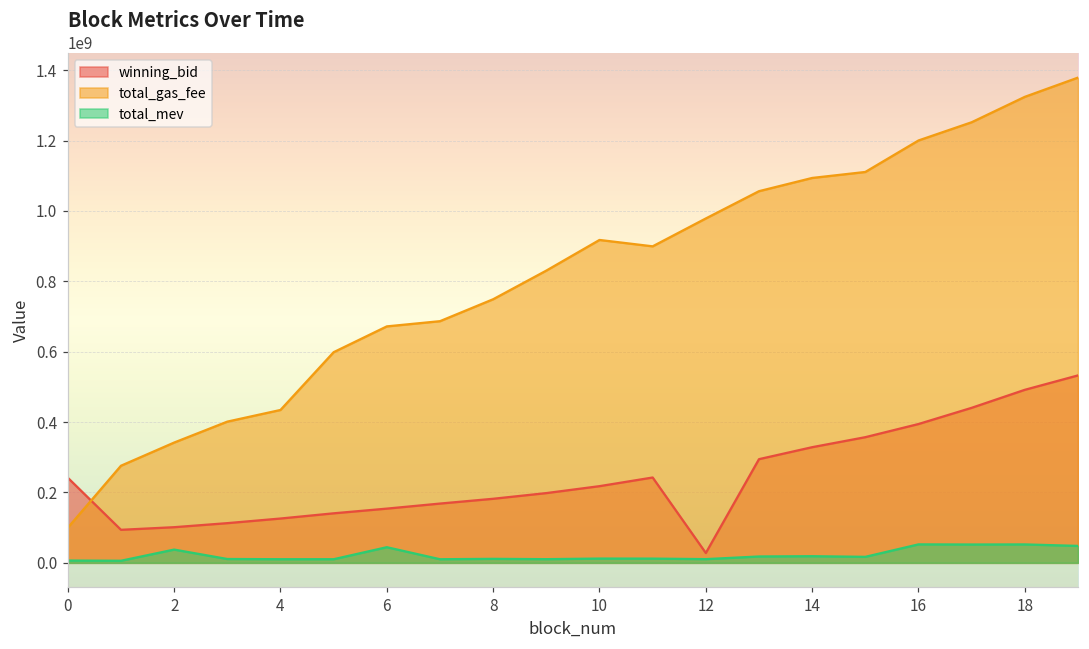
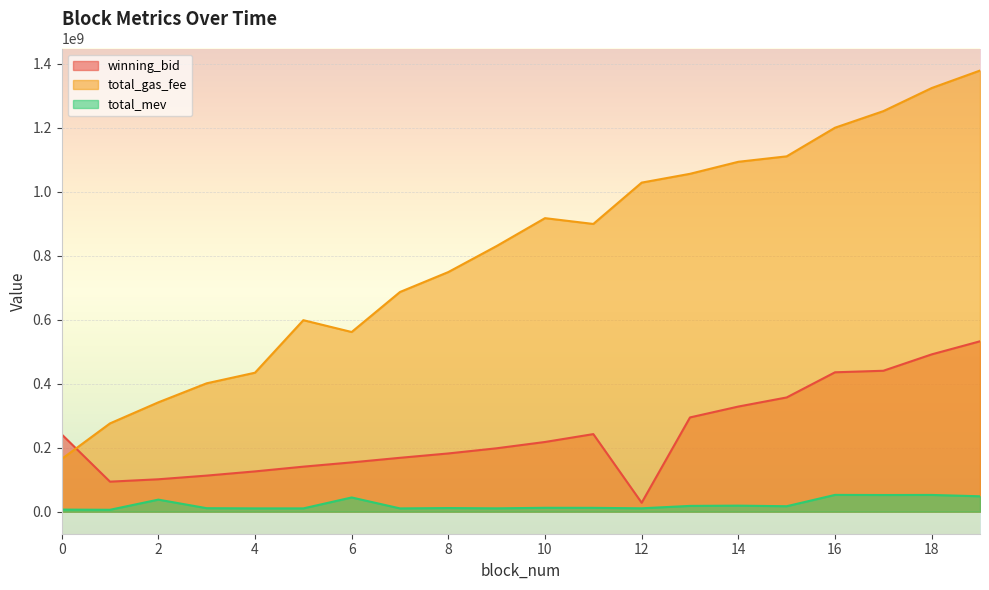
  {
    "winning_bid": {
      "0": 240000000,
      "2": 100000000,
      "4": 130000000,
      "6": 150000000,
      "8": 180000000,
      "10": 220000000,
      "12": 30000000,
      "14": 330000000,
-     "16": 390000000,
+     "16": 440000000,
      "18": 490000000
    },
    "total_gas_fee": {
-     "0": 100000000,
+     "0": 160000000,
      "2": 340000000,
      "4": 430000000,
-     "6": 670000000,
+     "6": 560000000,
      "8": 750000000,
      "10": 920000000,
-     "12": 980000000,
+     "12": 1030000000,
      "14": 1090000000,
      "16": 1200000000,
      "18": 1320000000
    },
    "total_mev": {
      "0": 10000000,
      "2": 40000000,
      "4": 10000000,
      "6": 40000000,
      "8": 10000000,
      "10": 10000000,
      "12": 10000000,
      "14": 20000000,
      "16": 50000000,
      "18": 50000000
    }
  }
